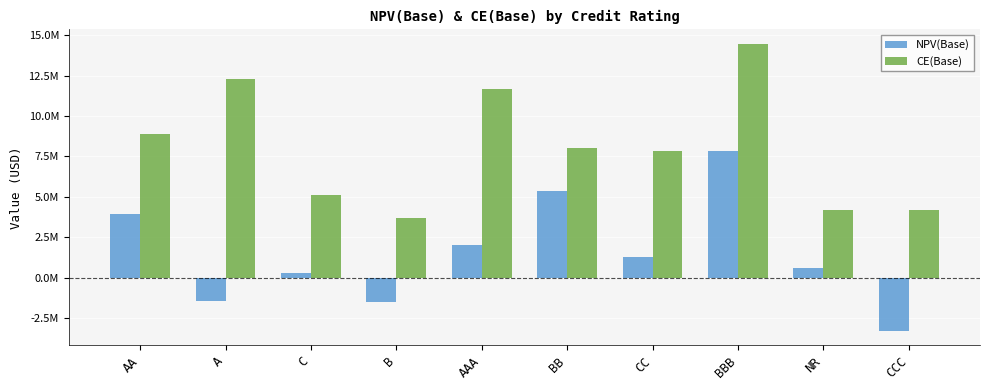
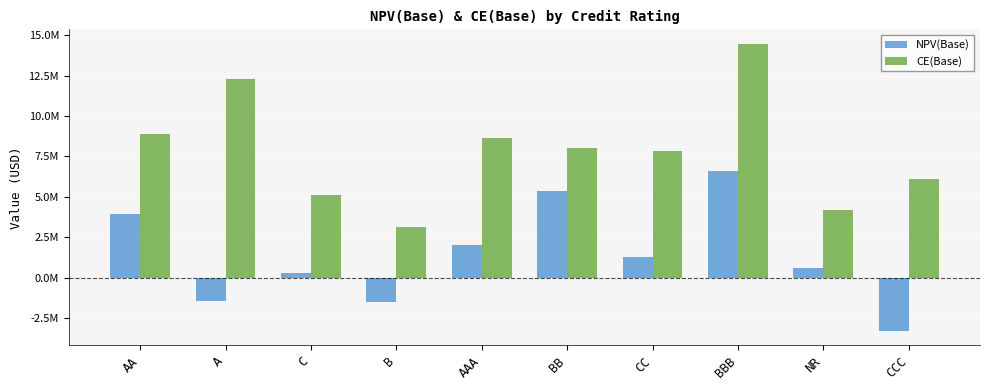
  {
    "NPV(Base)": {
      "AA": 3900000,
      "A": -1400000,
      "C": 300000,
      "B": -1500000,
      "AAA": 2000000,
      "BB": 5400000,
      "CC": 1300000,
-     "BBB": 7800000,
+     "BBB": 6600000,
      "NR": 600000,
      "CCC": -3300000
    },
    "CE(Base)": {
      "AA": 8900000,
      "A": 12300000,
      "C": 5100000,
-     "B": 3700000,
-     "AAA": 11700000,
+     "B": 3100000,
+     "AAA": 8700000,
      "BB": 8000000,
      "CC": 7800000,
      "BBB": 14500000,
      "NR": 4200000,
-     "CCC": 4200000
+     "CCC": 6100000
    }
  }
